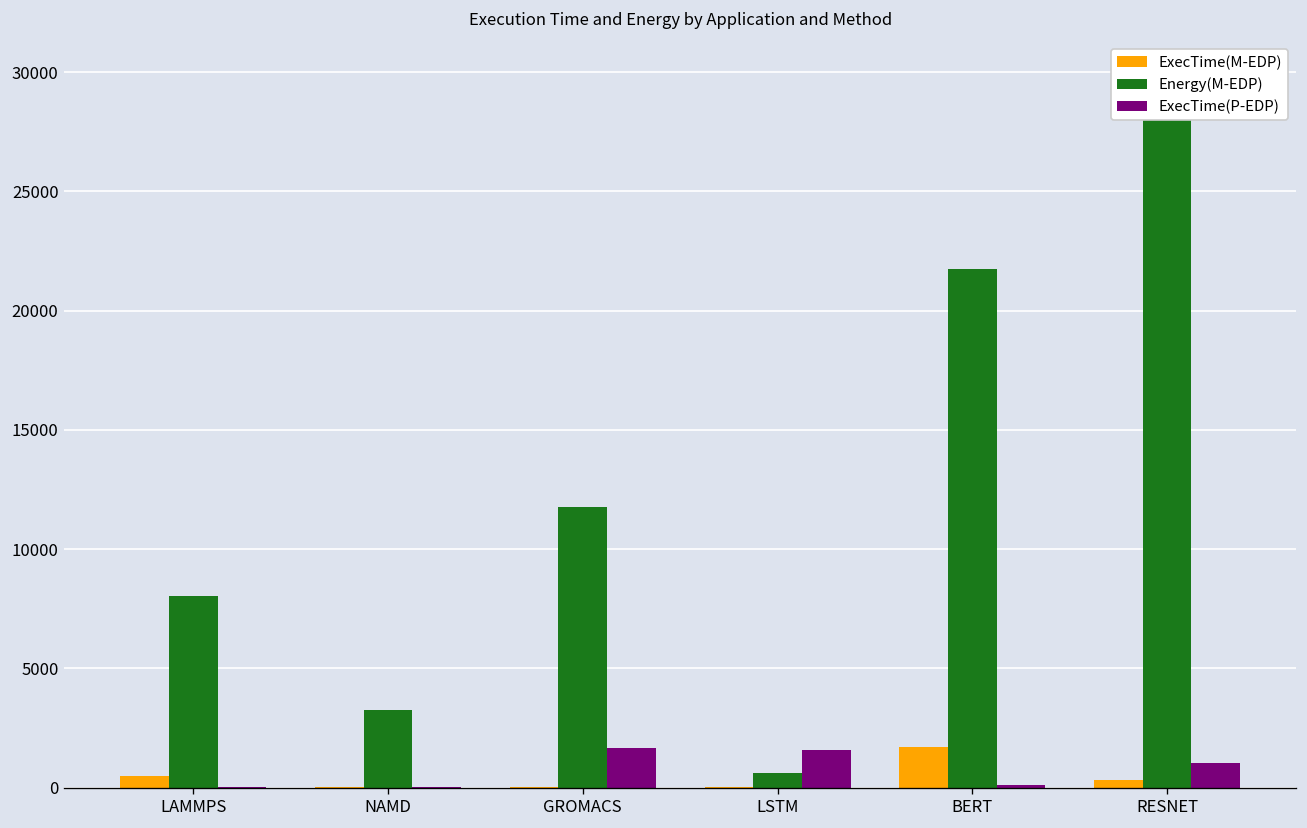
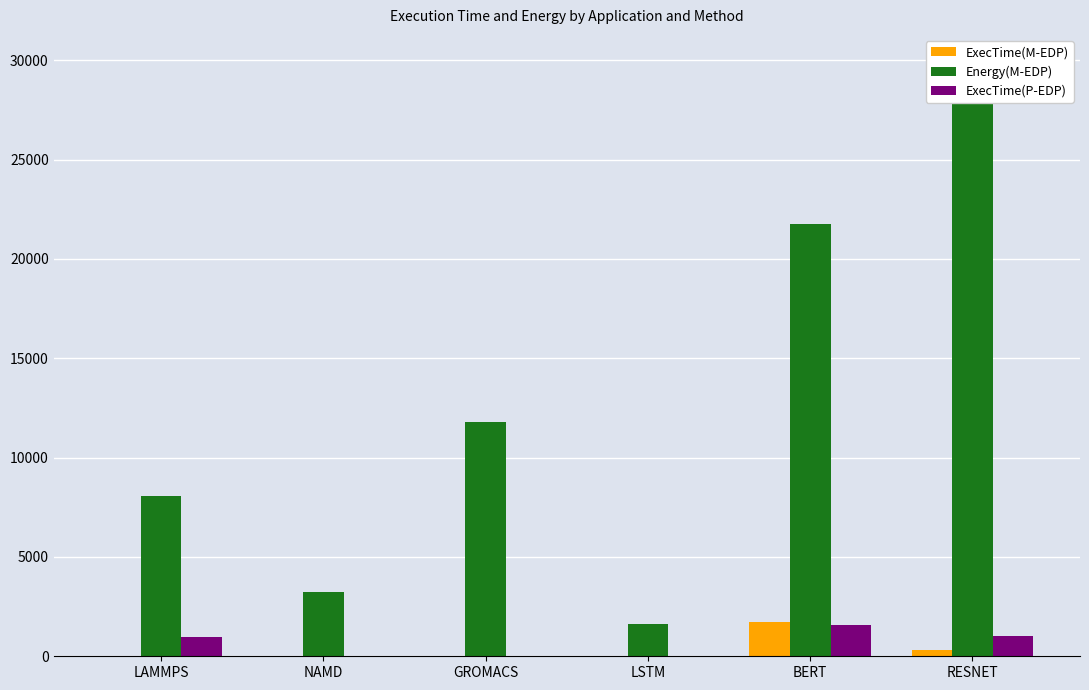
  {
    "ExecTime(M-EDP)": {
-     "LAMMPS": 500,
+     "LAMMPS": 0,
      "BERT": 1700,
      "RESNET": 300
    },
    "Energy(M-EDP)": {
      "LAMMPS": 8000,
      "NAMD": 3200,
      "GROMACS": 11800,
-     "LSTM": 600,
+     "LSTM": 1600,
      "BERT": 21700
    },
    "ExecTime(P-EDP)": {
-     "LAMMPS": 0,
-     "GROMACS": 1700,
-     "LSTM": 1600,
-     "BERT": 100,
+     "LAMMPS": 1000,
+     "GROMACS": 0,
+     "LSTM": 0,
+     "BERT": 1600,
      "RESNET": 1000
    }
  }
